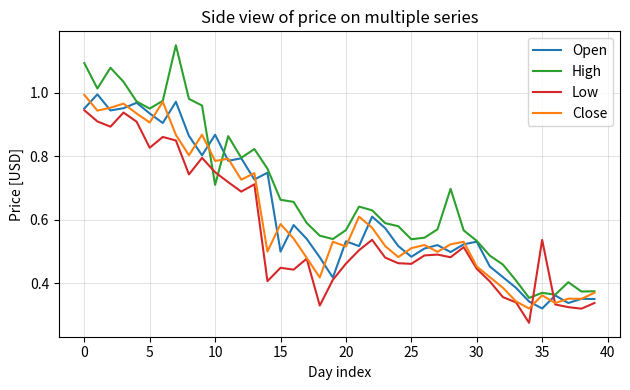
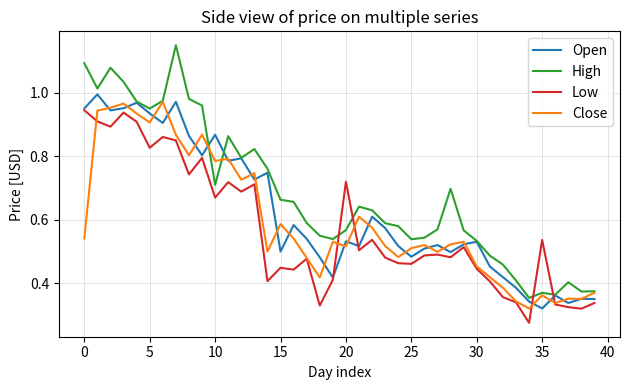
  {
    "Open": {
      "5": 0.94,
      "10": 0.87,
      "15": 0.50,
      "20": 0.53,
      "25": 0.48,
      "35": 0.32
    },
    "High": {
      "0": 1.09,
      "5": 0.95,
      "10": 0.71,
      "15": 0.66,
      "20": 0.57,
      "25": 0.54
    },
    "Low": {
      "5": 0.83,
-     "10": 0.75,
+     "10": 0.67,
      "15": 0.45,
-     "20": 0.46,
+     "20": 0.72,
      "25": 0.46,
      "35": 0.54
    },
    "Close": {
-     "0": 0.99,
+     "0": 0.54,
      "5": 0.91,
      "10": 0.79,
      "15": 0.59,
      "20": 0.52,
      "25": 0.51
    }
  }
